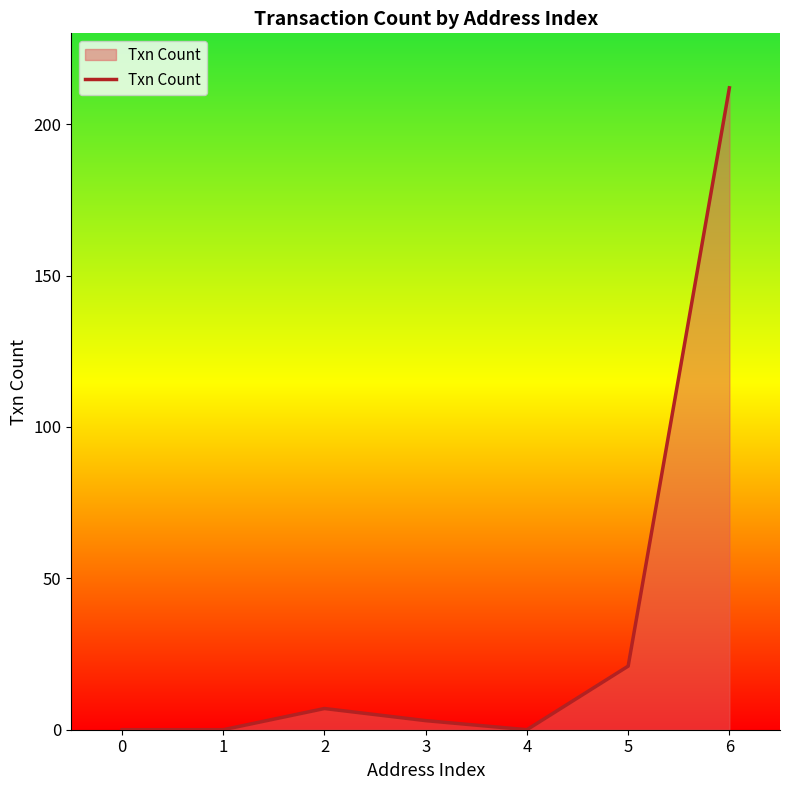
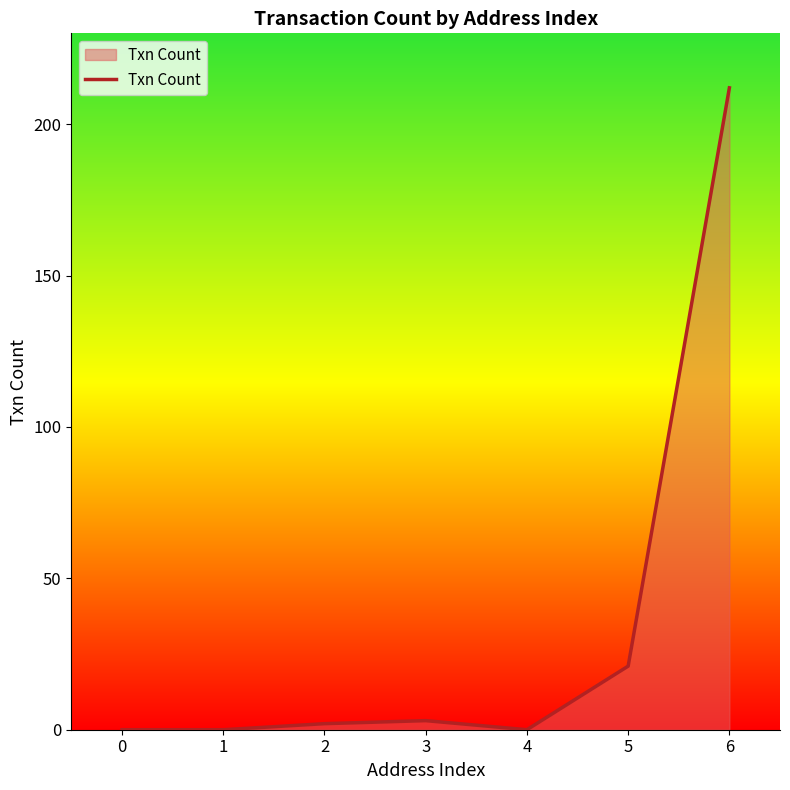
  {
    "0": 0,
    "1": 0,
-   "2": 7,
+   "2": 2,
    "3": 3,
    "4": 0,
    "5": 21,
    "6": 212
  }
